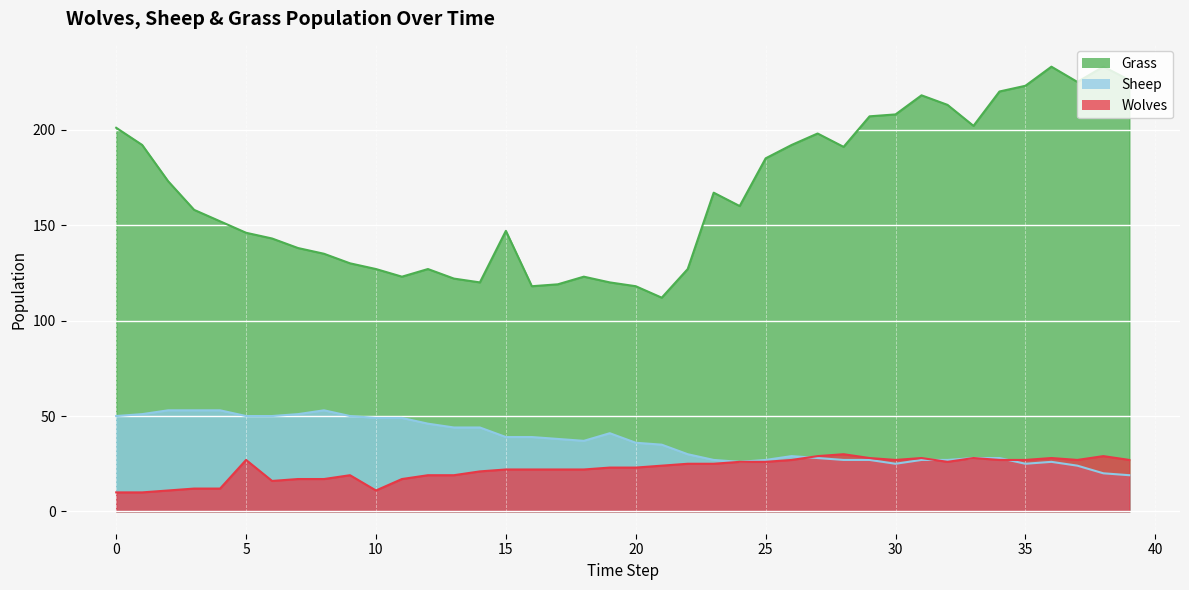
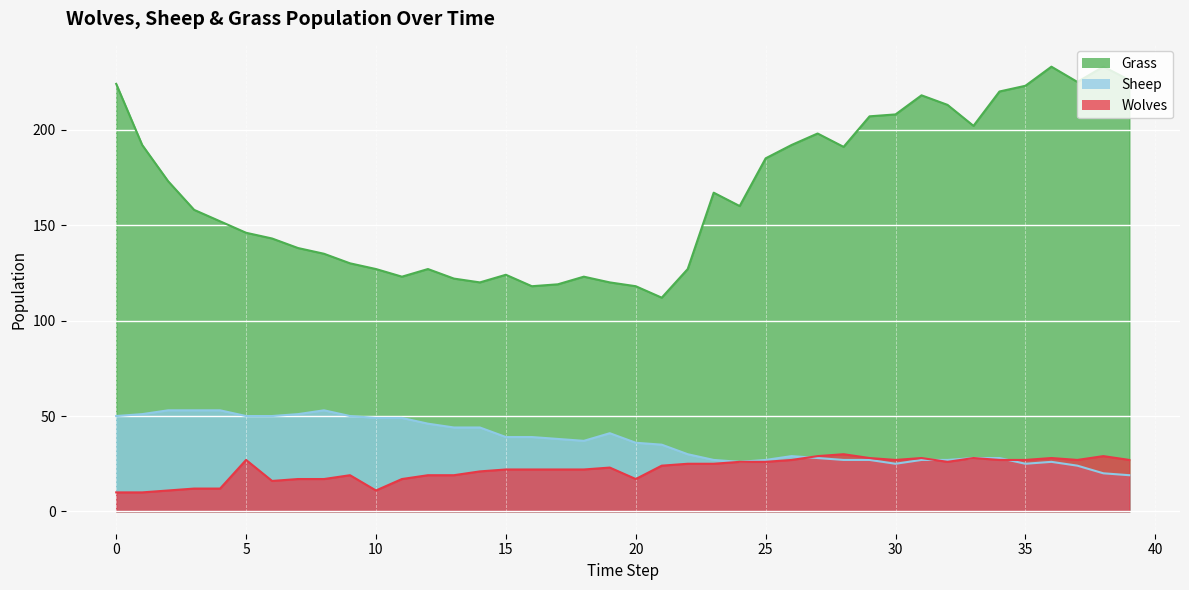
  {
    "Grass": {
-     "0": 201,
+     "0": 224,
      "5": 146,
      "10": 127,
-     "15": 147,
+     "15": 124,
      "20": 118,
      "25": 185,
      "30": 208,
      "35": 223
    },
    "Sheep": {
      "0": 50,
      "5": 50,
      "10": 49,
      "15": 39,
      "20": 36,
      "30": 25,
      "35": 25
    },
    "Wolves": {
      "0": 10,
      "5": 27,
      "10": 11,
      "15": 22,
-     "20": 23,
+     "20": 17,
      "30": 27,
      "35": 27
    }
  }
